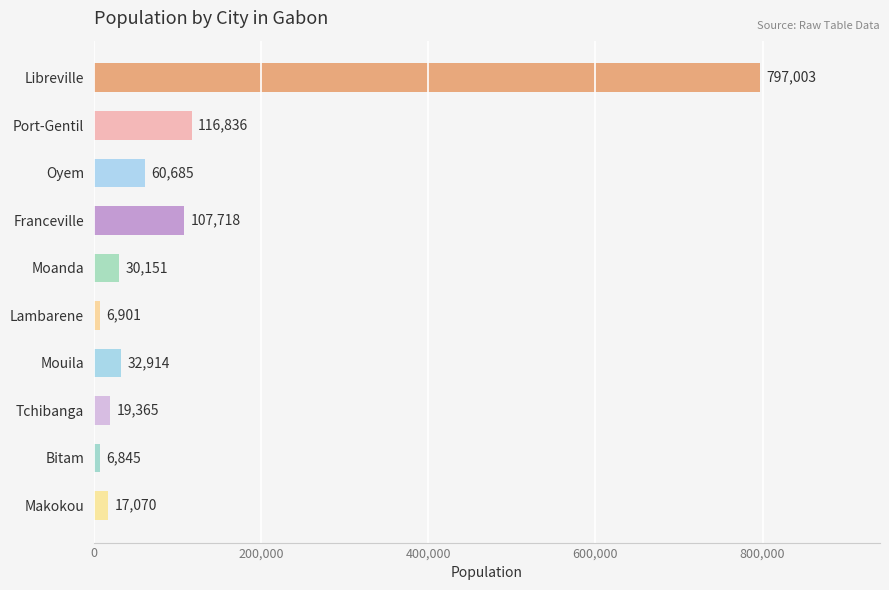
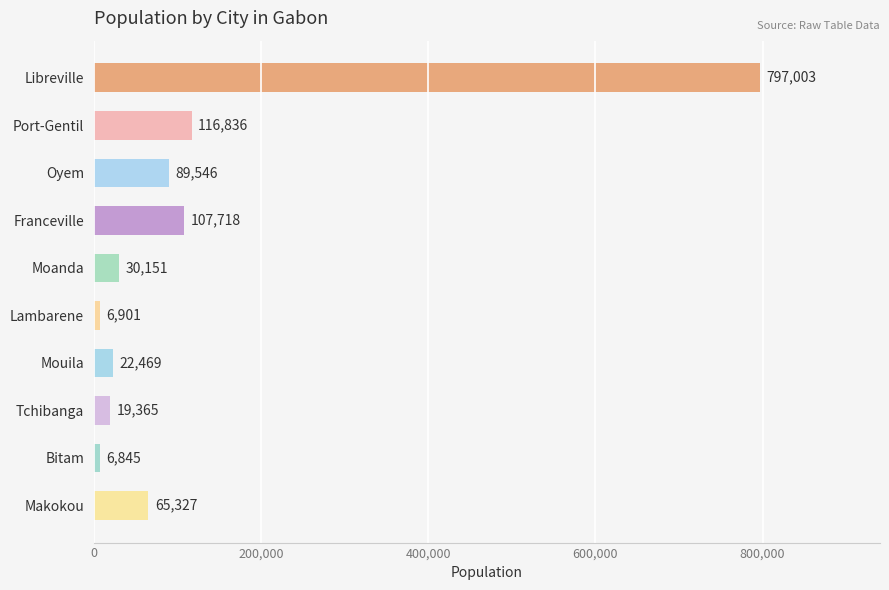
  {
    "Libreville": "797,003",
    "Port-Gentil": "116,836",
-   "Oyem": "60,685",
+   "Oyem": "89,546",
    "Franceville": "107,718",
    "Moanda": "30,151",
    "Lambarene": "6,901",
-   "Mouila": "32,914",
+   "Mouila": "22,469",
    "Tchibanga": "19,365",
    "Bitam": "6,845",
-   "Makokou": "17,070"
+   "Makokou": "65,327"
  }
